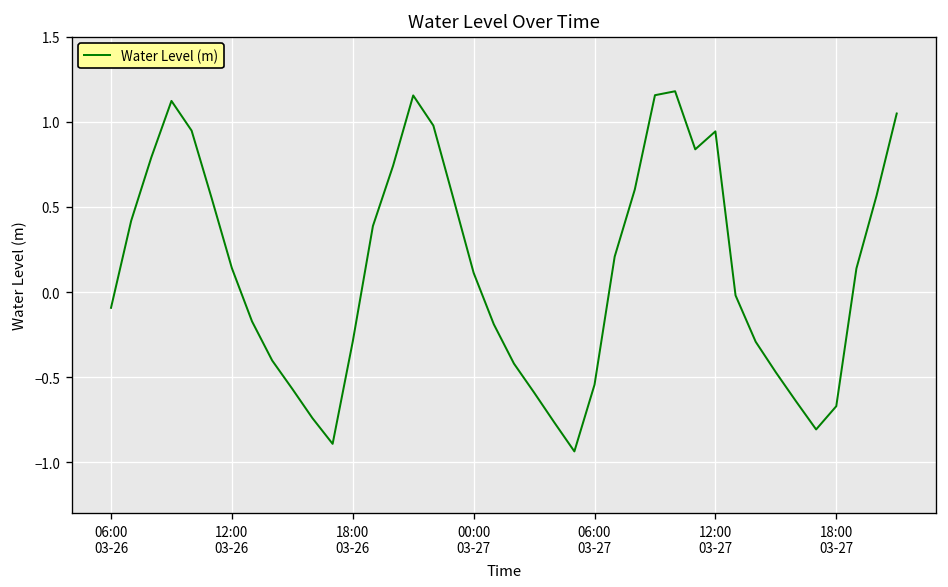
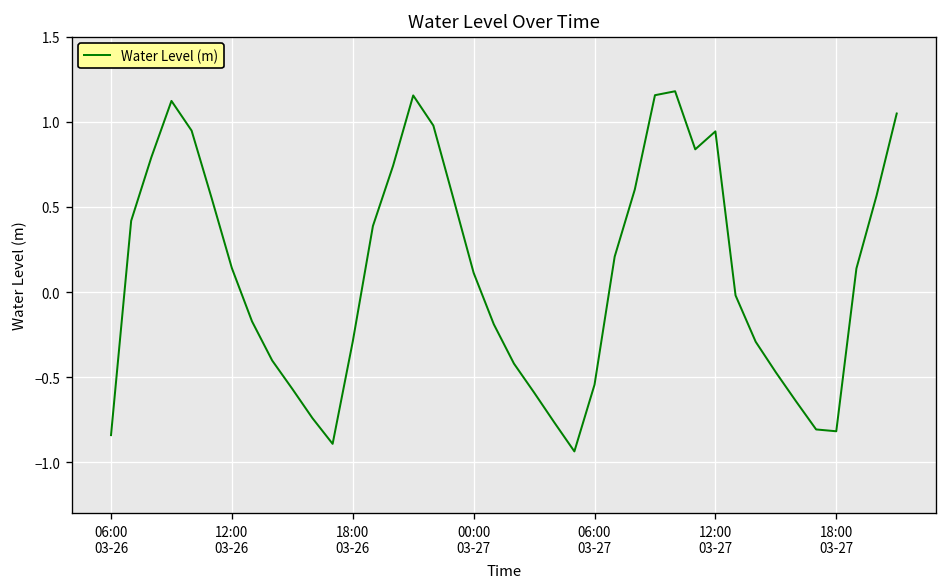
  {
-   "06:00 03-26": -0.09,
+   "06:00 03-26": -0.84,
    "12:00 03-26": 0.14,
    "18:00 03-26": -0.29,
    "00:00 03-27": 0.11,
    "06:00 03-27": -0.54,
    "12:00 03-27": 0.94,
-   "18:00 03-27": -0.67
+   "18:00 03-27": -0.82
  }
